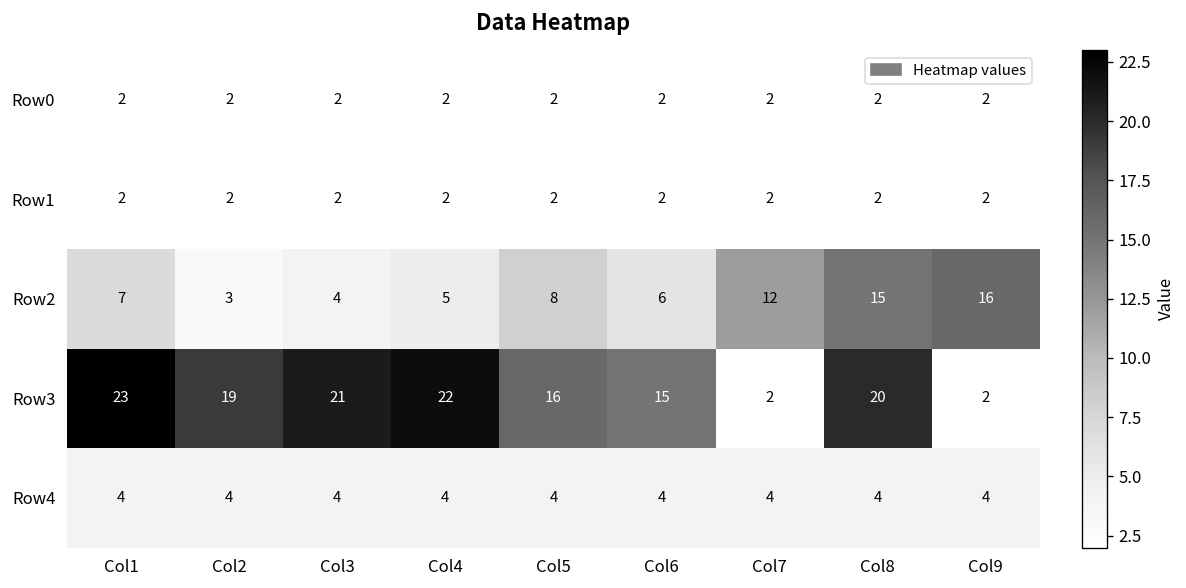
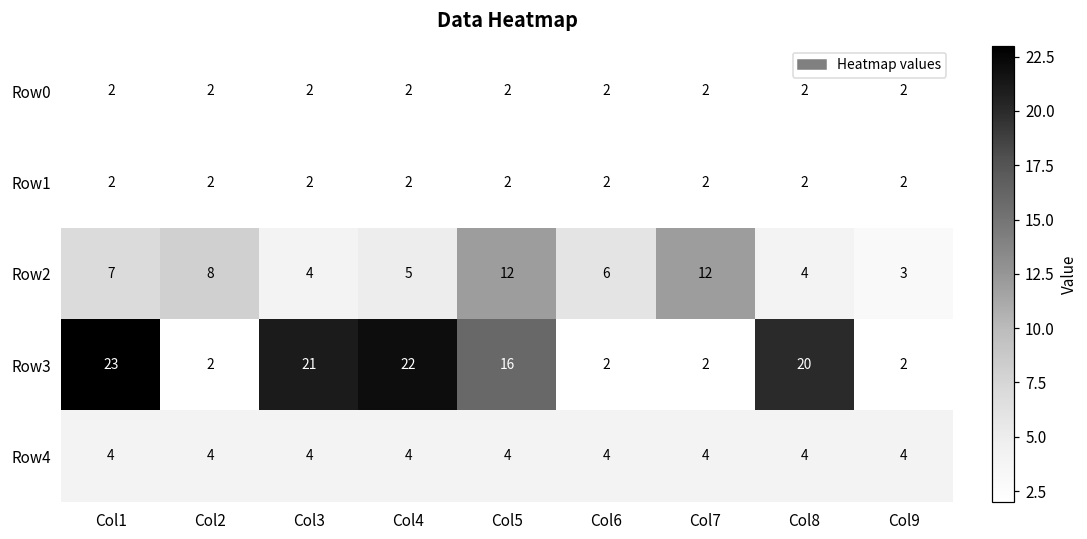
  {
    "Row0": {
      "Col1": 2,
      "Col2": 2,
      "Col3": 2,
      "Col4": 2,
      "Col5": 2,
      "Col6": 2,
      "Col7": 2,
      "Col8": 2,
      "Col9": 2
    },
    "Row1": {
      "Col1": 2,
      "Col2": 2,
      "Col3": 2,
      "Col4": 2,
      "Col5": 2,
      "Col6": 2,
      "Col7": 2,
      "Col8": 2,
      "Col9": 2
    },
    "Row2": {
      "Col1": 7,
-     "Col2": 3,
+     "Col2": 8,
      "Col3": 4,
      "Col4": 5,
-     "Col5": 8,
+     "Col5": 12,
      "Col6": 6,
      "Col7": 12,
-     "Col8": 15,
-     "Col9": 16
+     "Col8": 4,
+     "Col9": 3
    },
    "Row3": {
      "Col1": 23,
-     "Col2": 19,
+     "Col2": 2,
      "Col3": 21,
      "Col4": 22,
      "Col5": 16,
-     "Col6": 15,
+     "Col6": 2,
      "Col7": 2,
      "Col8": 20,
      "Col9": 2
    },
    "Row4": {
      "Col1": 4,
      "Col2": 4,
      "Col3": 4,
      "Col4": 4,
      "Col5": 4,
      "Col6": 4,
      "Col7": 4,
      "Col8": 4,
      "Col9": 4
    }
  }
